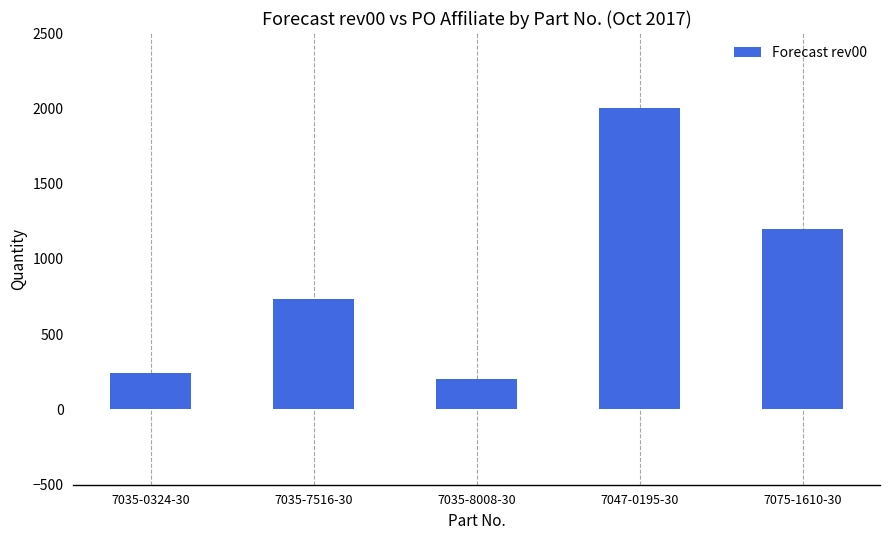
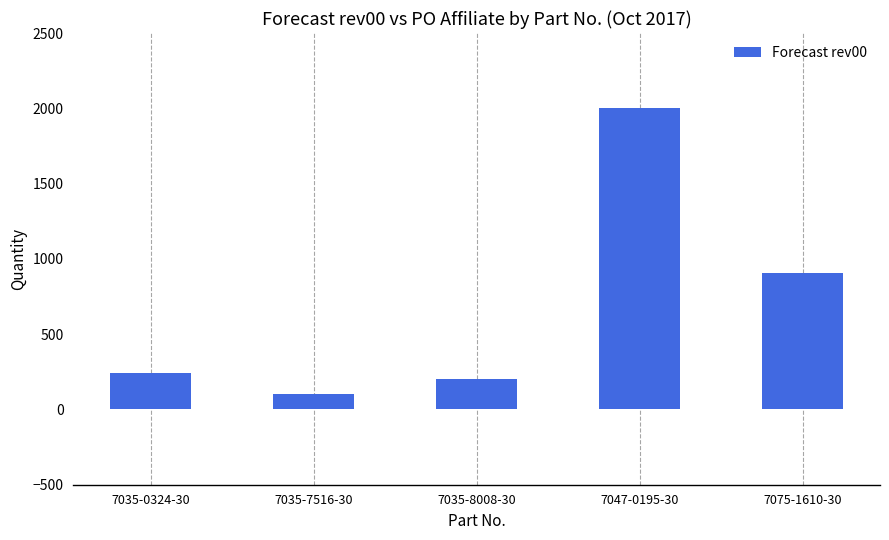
  {
    "7035-0324-30": 240,
-   "7035-7516-30": 740,
+   "7035-7516-30": 100,
    "7035-8008-30": 200,
    "7047-0195-30": 2000,
-   "7075-1610-30": 1200
+   "7075-1610-30": 910
  }
